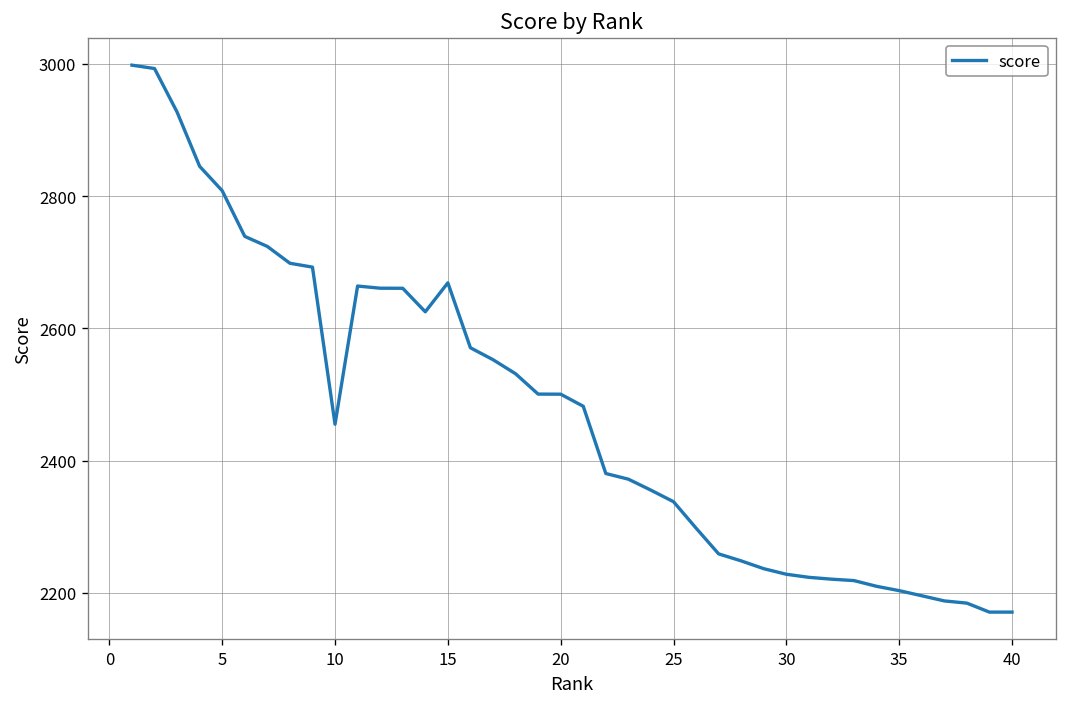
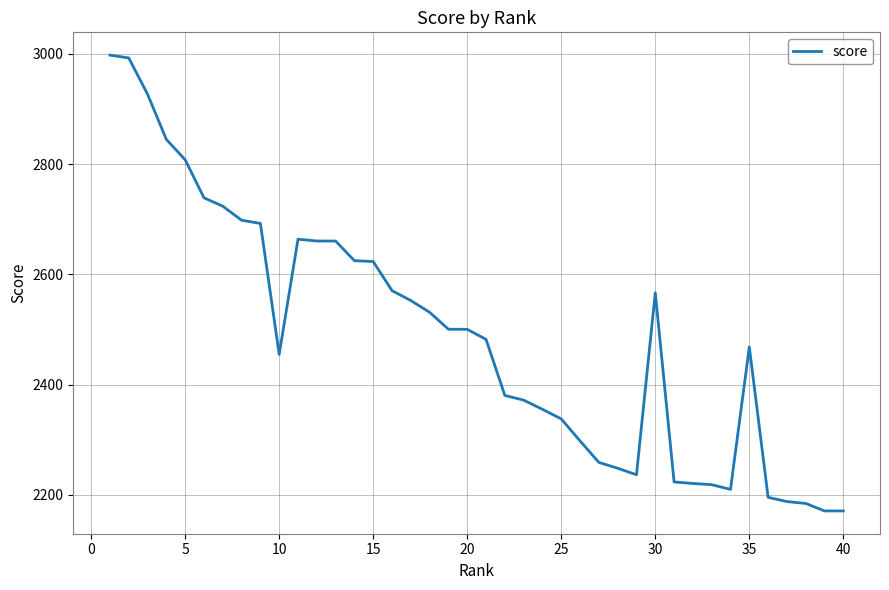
  {
    "5": 2810,
    "10": 2450,
-   "15": 2670,
+   "15": 2620,
    "20": 2500,
    "25": 2340,
-   "30": 2230,
-   "35": 2200,
+   "30": 2570,
+   "35": 2470,
    "40": 2170
  }
